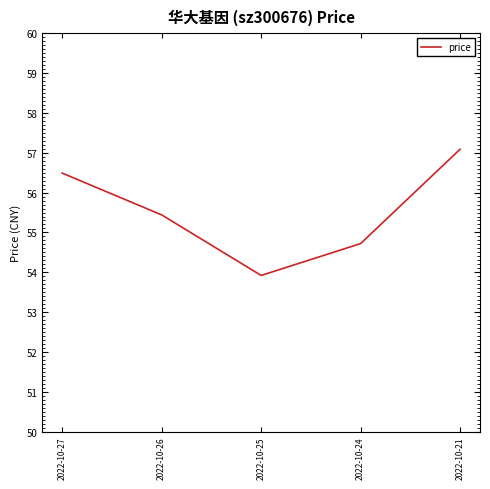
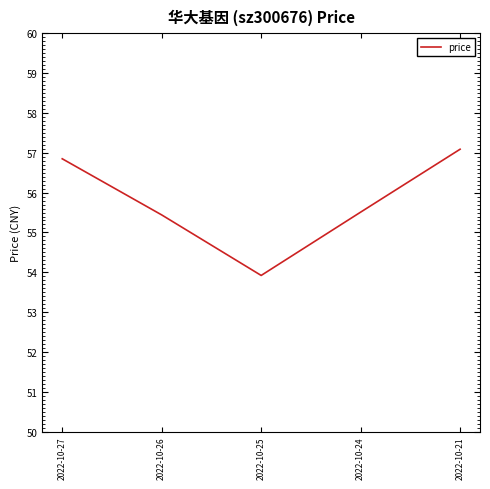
  {
-   "2022-10-27": 56.5,
+   "2022-10-27": 56.9,
    "2022-10-26": 55.4,
    "2022-10-25": 53.9,
-   "2022-10-24": 54.7,
+   "2022-10-24": 55.5,
    "2022-10-21": 57.1
  }
